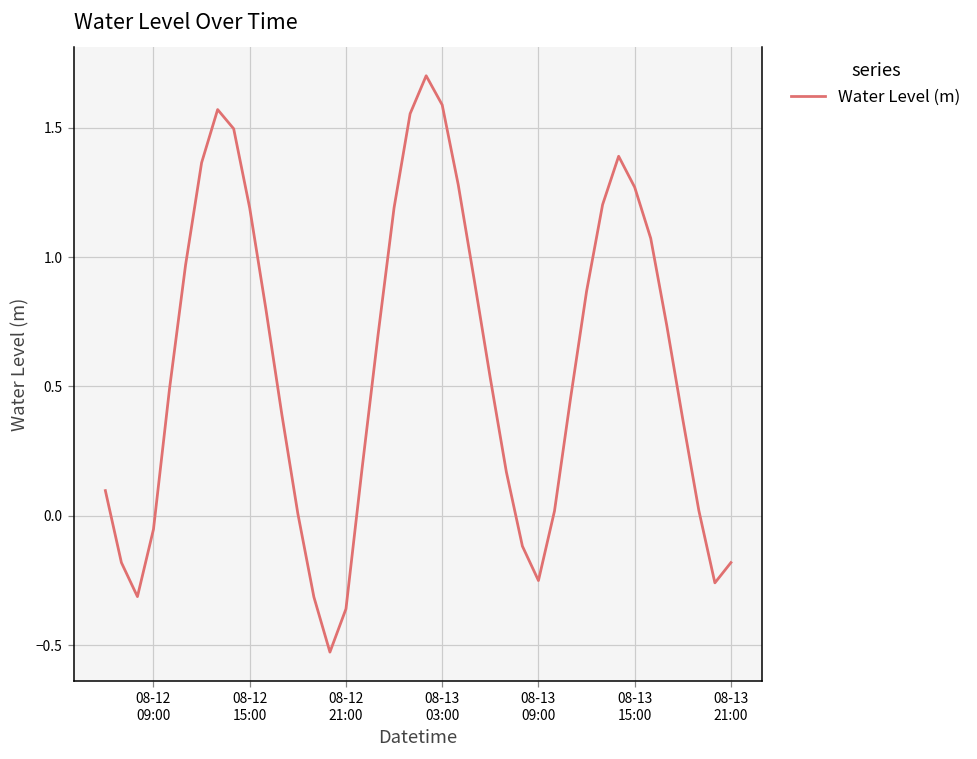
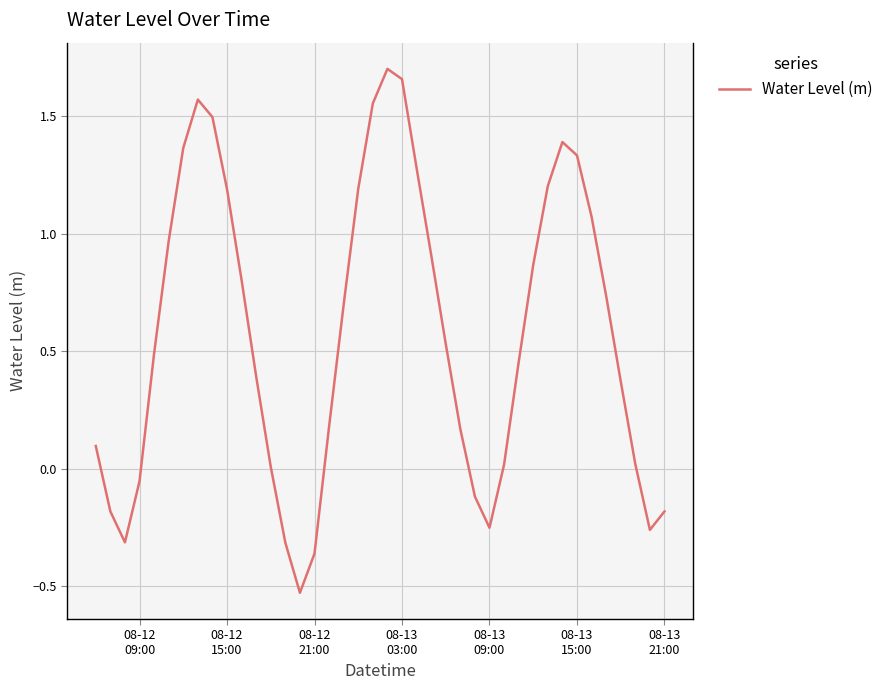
  {
    "08-12 09:00": -0.05,
    "08-12 15:00": 1.19,
    "08-12 21:00": -0.36,
-   "08-13 03:00": 1.59,
+   "08-13 03:00": 1.66,
    "08-13 09:00": -0.25,
-   "08-13 15:00": 1.27,
+   "08-13 15:00": 1.33,
    "08-13 21:00": -0.18
  }
